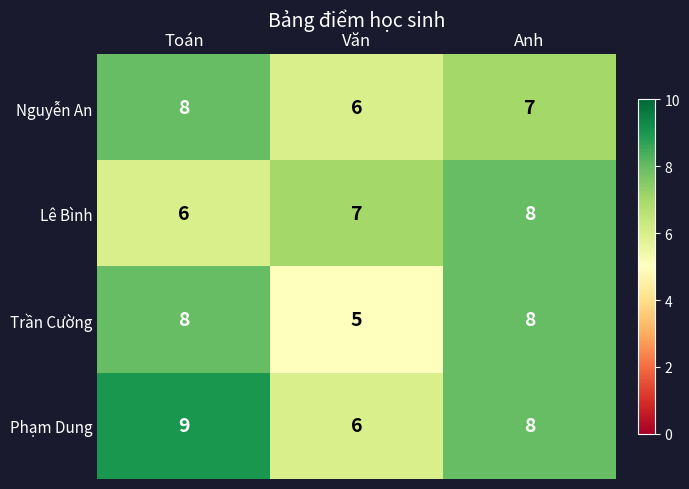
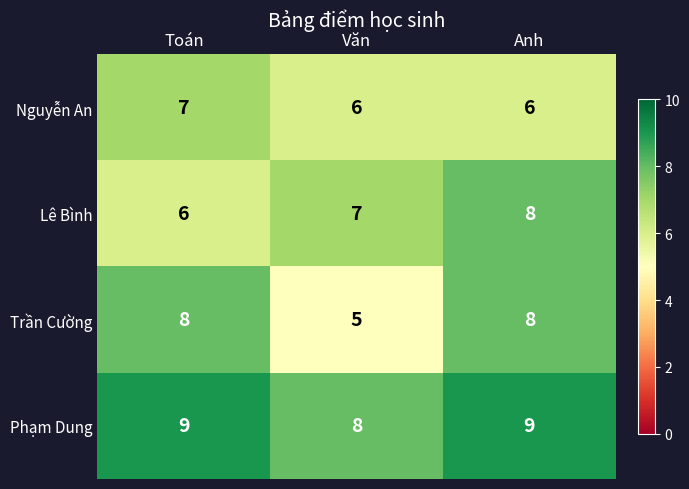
  {
    "Nguyễn An": {
-     "Toán": 8,
+     "Toán": 7,
      "Văn": 6,
-     "Anh": 7
+     "Anh": 6
    },
    "Lê Bình": {
      "Toán": 6,
      "Văn": 7,
      "Anh": 8
    },
    "Trần Cường": {
      "Toán": 8,
      "Văn": 5,
      "Anh": 8
    },
    "Phạm Dung": {
      "Toán": 9,
-     "Văn": 6,
-     "Anh": 8
+     "Văn": 8,
+     "Anh": 9
    }
  }
